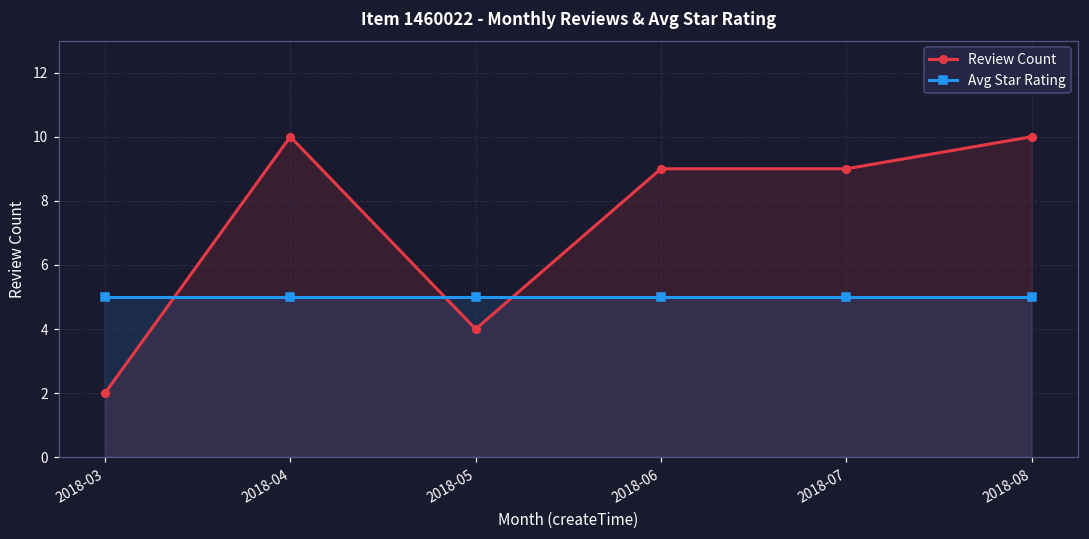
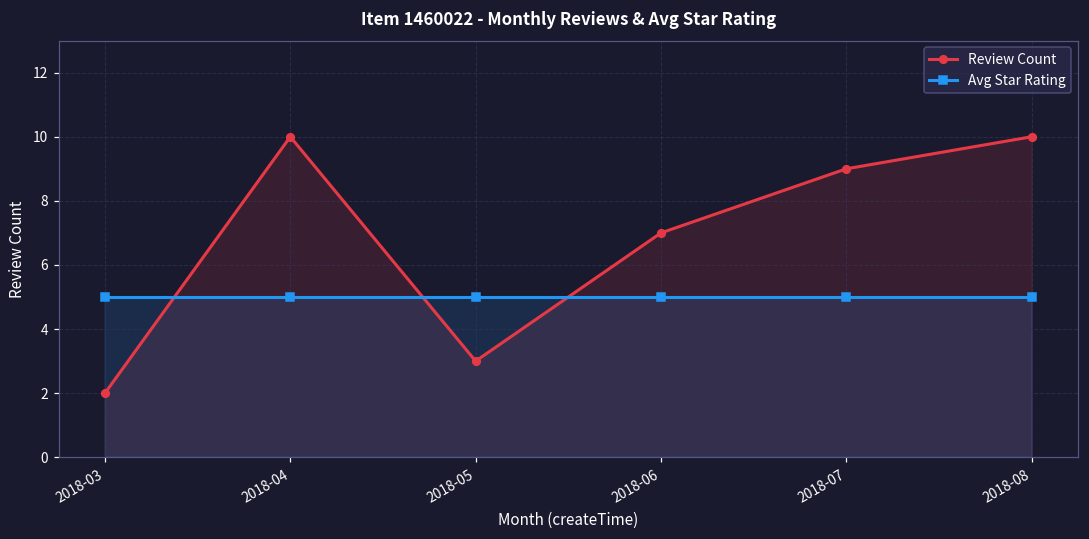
  {
    "Review Count": {
      "2018-03": 2,
      "2018-04": 10,
-     "2018-05": 4,
-     "2018-06": 9,
+     "2018-05": 3,
+     "2018-06": 7,
      "2018-07": 9,
      "2018-08": 10
    },
    "Avg Star Rating": {
      "2018-03": 5,
      "2018-04": 5,
      "2018-05": 5,
      "2018-06": 5,
      "2018-07": 5,
      "2018-08": 5
    }
  }
